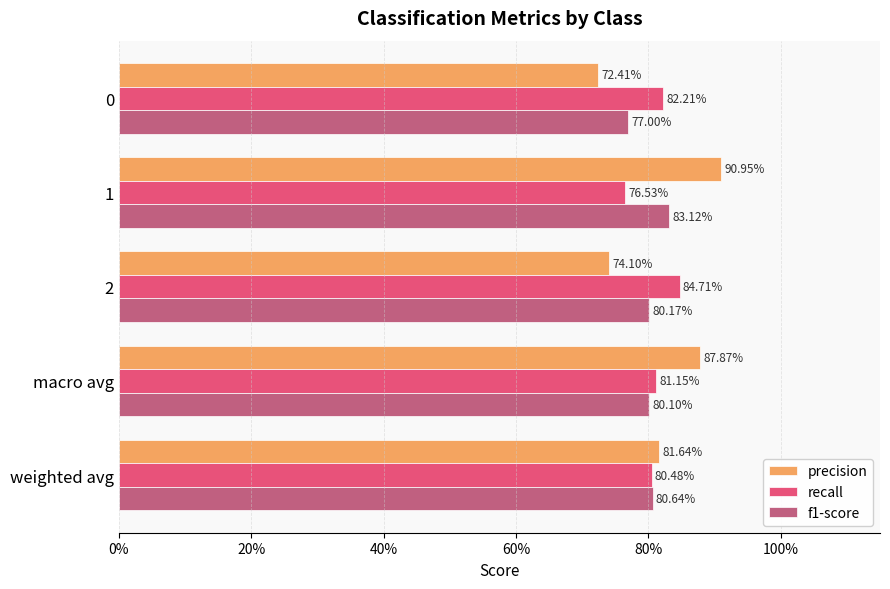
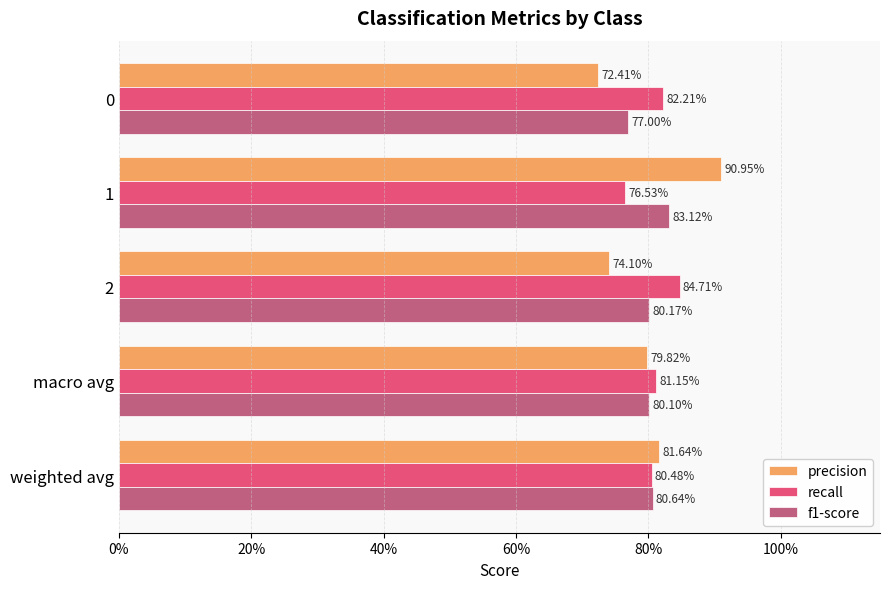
  {
    "precision": {
      "0": "72.41%",
      "1": "90.95%",
      "2": "74.10%",
-     "macro avg": "87.87%",
+     "macro avg": "79.82%",
      "weighted avg": "81.64%"
    }
  }
